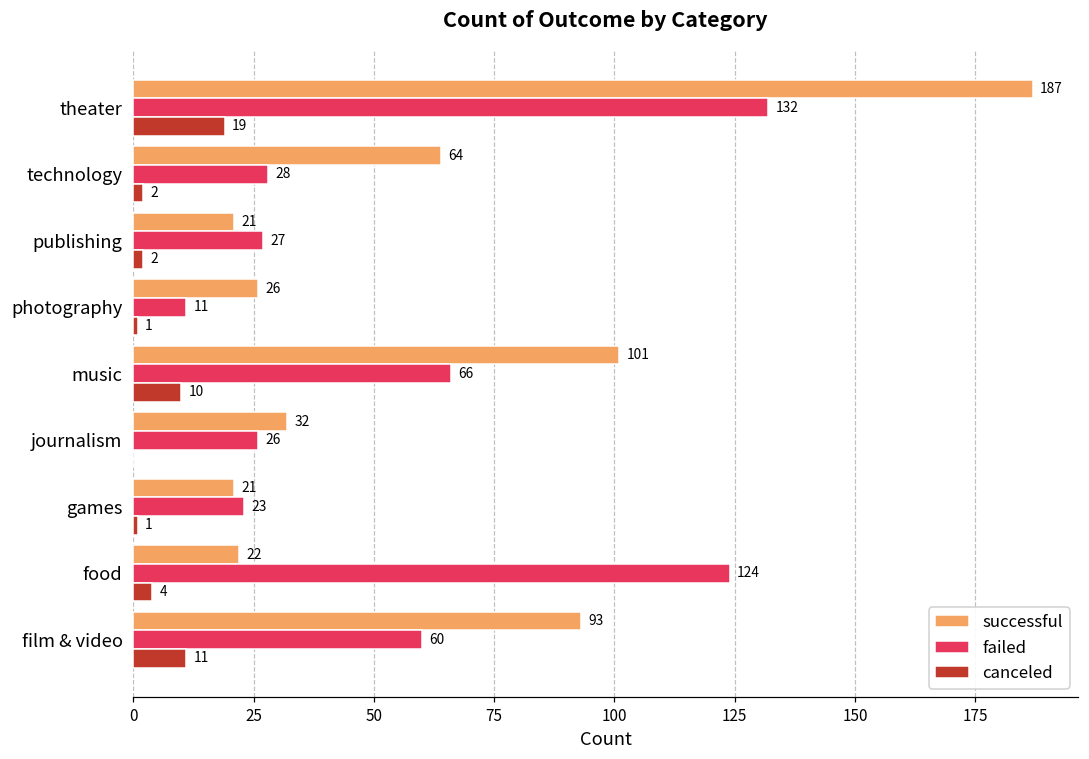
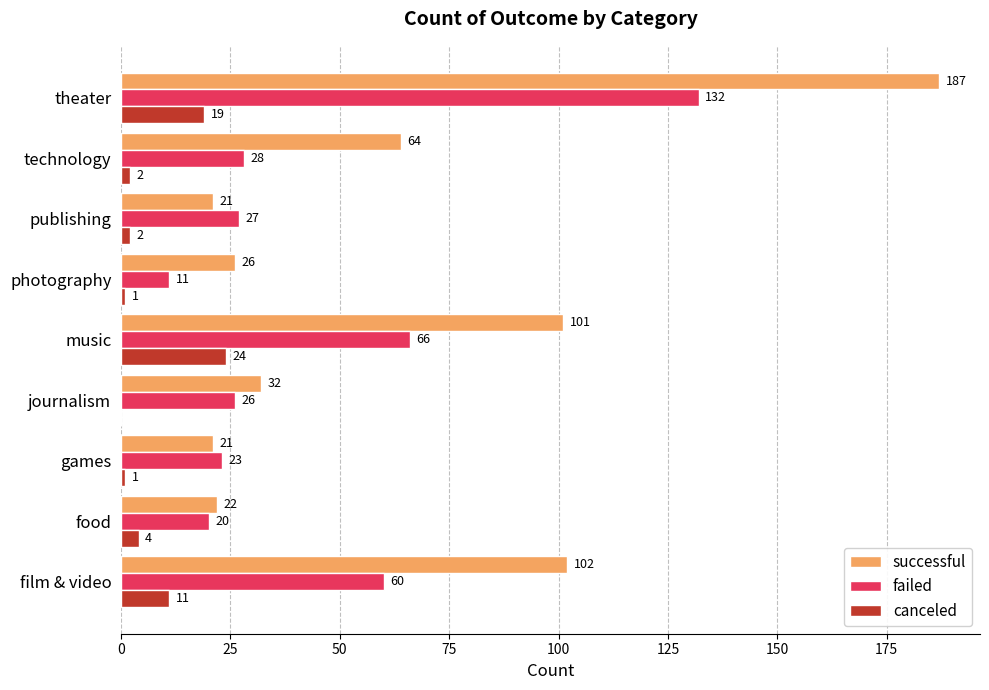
  {
    "successful": {
      "theater": 187,
      "technology": 64,
      "publishing": 21,
      "photography": 26,
      "music": 101,
      "journalism": 32,
      "games": 21,
      "food": 22,
-     "film & video": 93
+     "film & video": 102
    },
    "failed": {
      "theater": 132,
      "technology": 28,
      "publishing": 27,
      "photography": 11,
      "music": 66,
      "journalism": 26,
      "games": 23,
-     "food": 124,
+     "food": 20,
      "film & video": 60
    },
    "canceled": {
      "theater": 19,
      "technology": 2,
      "publishing": 2,
      "photography": 1,
-     "music": 10,
+     "music": 24,
      "games": 1,
      "food": 4,
      "film & video": 11
    }
  }
